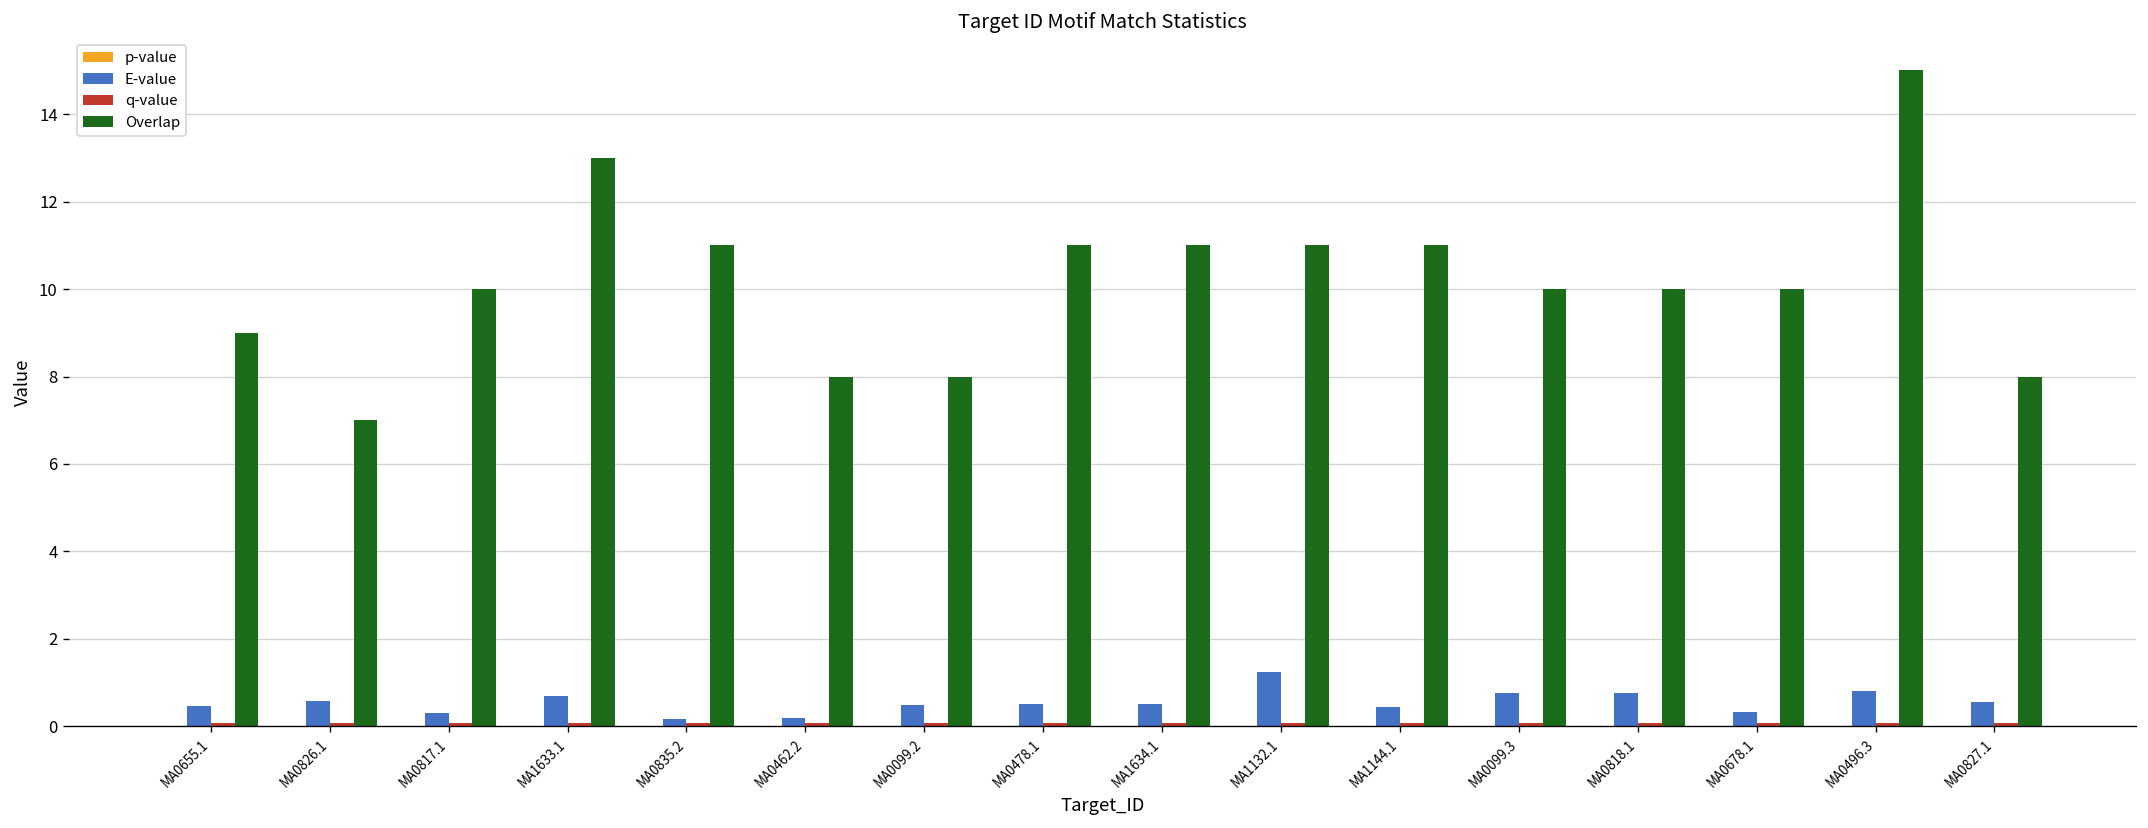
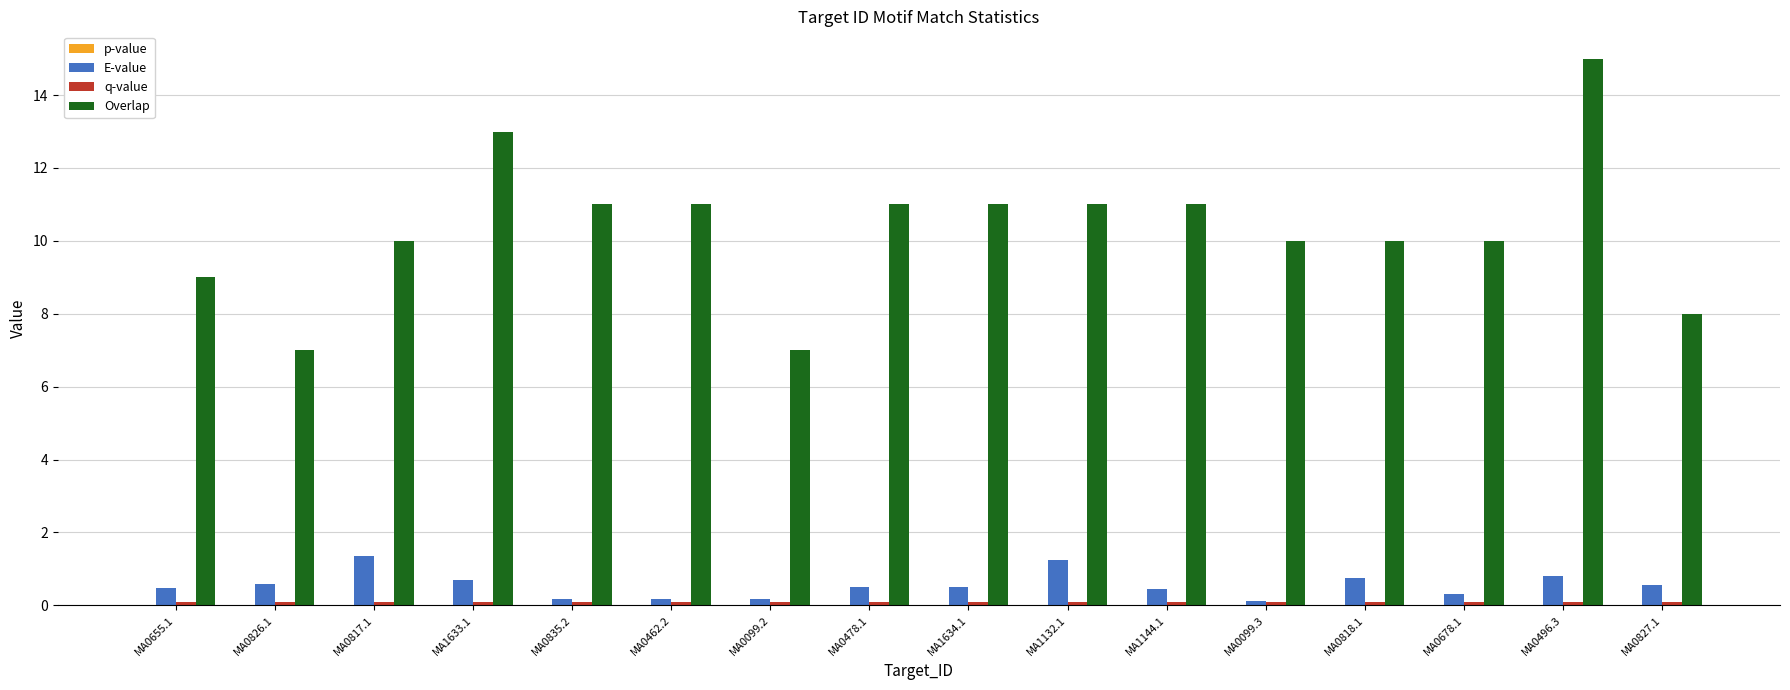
  {
    "E-value": {
      "MA0655.1": 0.5,
      "MA0826.1": 0.6,
-     "MA0817.1": 0.3,
+     "MA0817.1": 1.3,
      "MA1633.1": 0.7,
      "MA0835.2": 0.2,
      "MA0462.2": 0.2,
-     "MA0099.2": 0.5,
+     "MA0099.2": 0.2,
      "MA0478.1": 0.5,
      "MA1634.1": 0.5,
      "MA1132.1": 1.2,
      "MA1144.1": 0.4,
-     "MA0099.3": 0.8,
+     "MA0099.3": 0.1,
      "MA0818.1": 0.8,
      "MA0678.1": 0.3,
      "MA0496.3": 0.8,
      "MA0827.1": 0.6
    },
    "q-value": {
      "MA0655.1": 0.1,
      "MA0826.1": 0.1,
      "MA0817.1": 0.1,
      "MA1633.1": 0.1,
      "MA0835.2": 0.1,
      "MA0462.2": 0.1,
      "MA0099.2": 0.1,
      "MA0478.1": 0.1,
      "MA1634.1": 0.1,
      "MA1132.1": 0.1,
      "MA1144.1": 0.1,
      "MA0099.3": 0.1,
      "MA0818.1": 0.1,
      "MA0678.1": 0.1,
      "MA0496.3": 0.1,
      "MA0827.1": 0.1
    },
    "Overlap": {
      "MA0655.1": 9,
      "MA0826.1": 7,
      "MA0817.1": 10,
      "MA1633.1": 13,
      "MA0835.2": 11,
-     "MA0462.2": 8,
-     "MA0099.2": 8,
+     "MA0462.2": 11,
+     "MA0099.2": 7,
      "MA0478.1": 11,
      "MA1634.1": 11,
      "MA1132.1": 11,
      "MA1144.1": 11,
      "MA0099.3": 10,
      "MA0818.1": 10,
      "MA0678.1": 10,
      "MA0496.3": 15,
      "MA0827.1": 8
    }
  }
